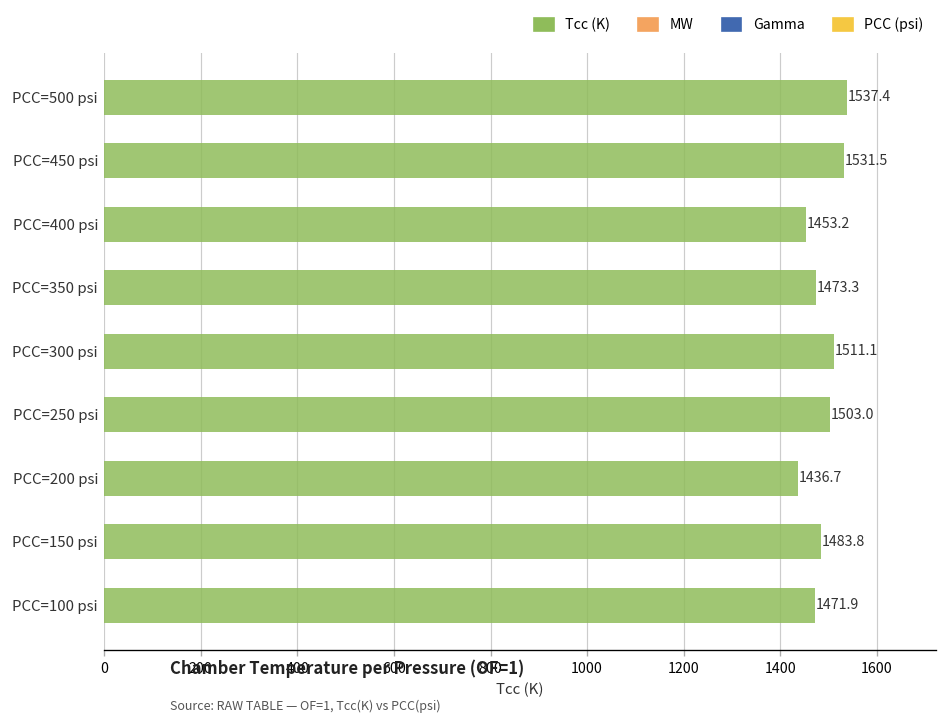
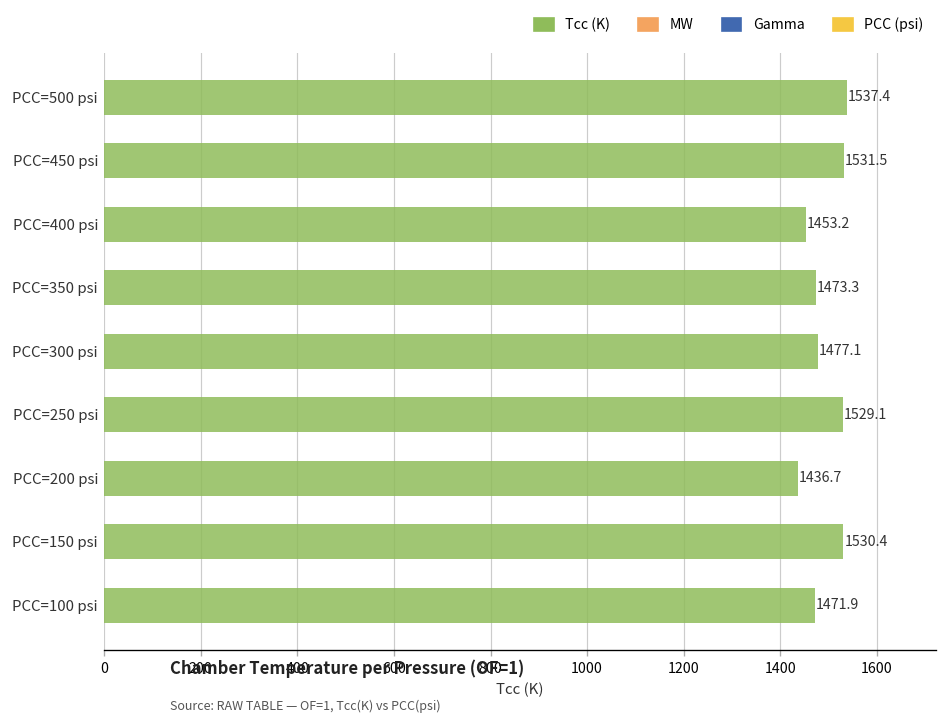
  {
    "PCC=500 psi": 1537.4,
    "PCC=450 psi": 1531.5,
    "PCC=400 psi": 1453.2,
    "PCC=350 psi": 1473.3,
-   "PCC=300 psi": 1511.1,
-   "PCC=250 psi": 1503.0,
+   "PCC=300 psi": 1477.1,
+   "PCC=250 psi": 1529.1,
    "PCC=200 psi": 1436.7,
-   "PCC=150 psi": 1483.8,
+   "PCC=150 psi": 1530.4,
    "PCC=100 psi": 1471.9
  }
